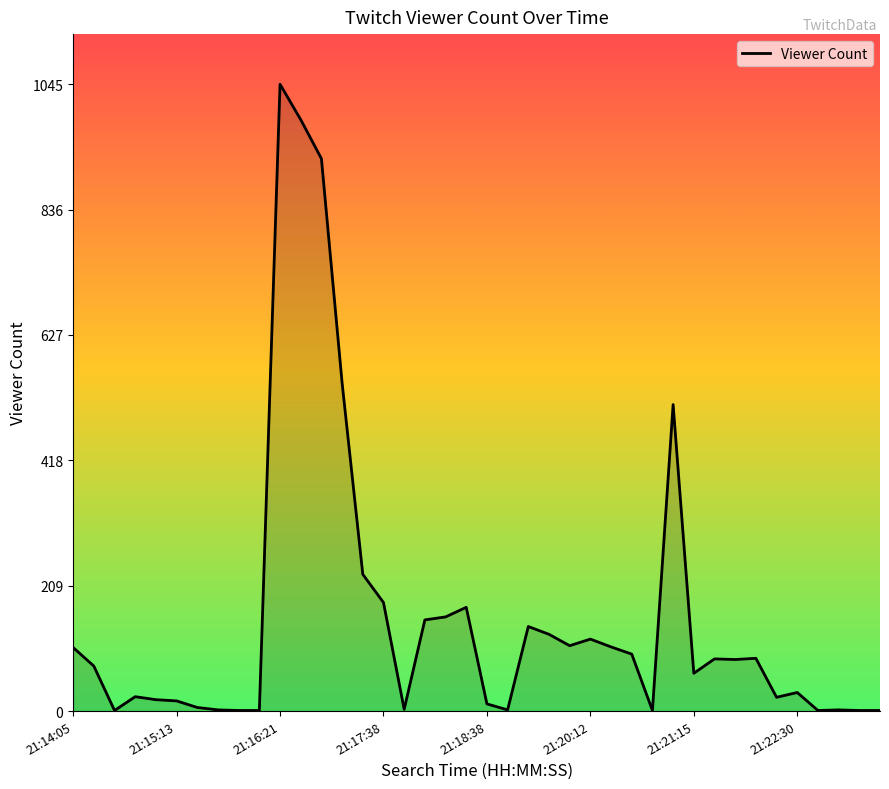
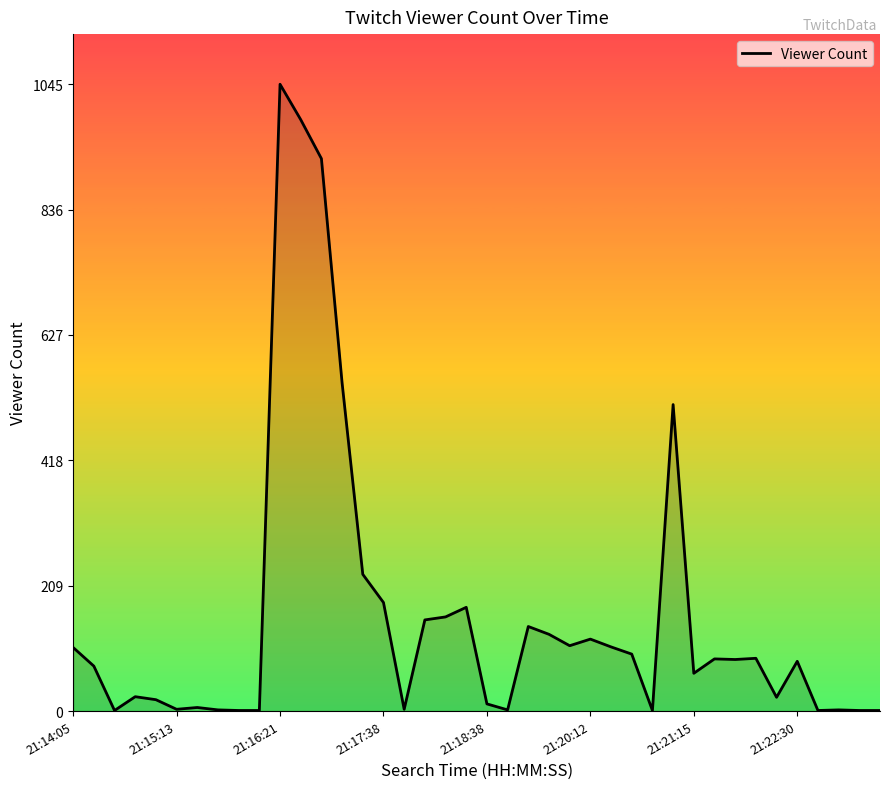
  {
    "21:14:05": 110,
-   "21:15:13": 20,
+   "21:15:13": 0,
    "21:16:21": 1050,
    "21:17:38": 180,
    "21:18:38": 10,
    "21:20:12": 120,
    "21:21:15": 60,
-   "21:22:30": 30
+   "21:22:30": 80
  }
